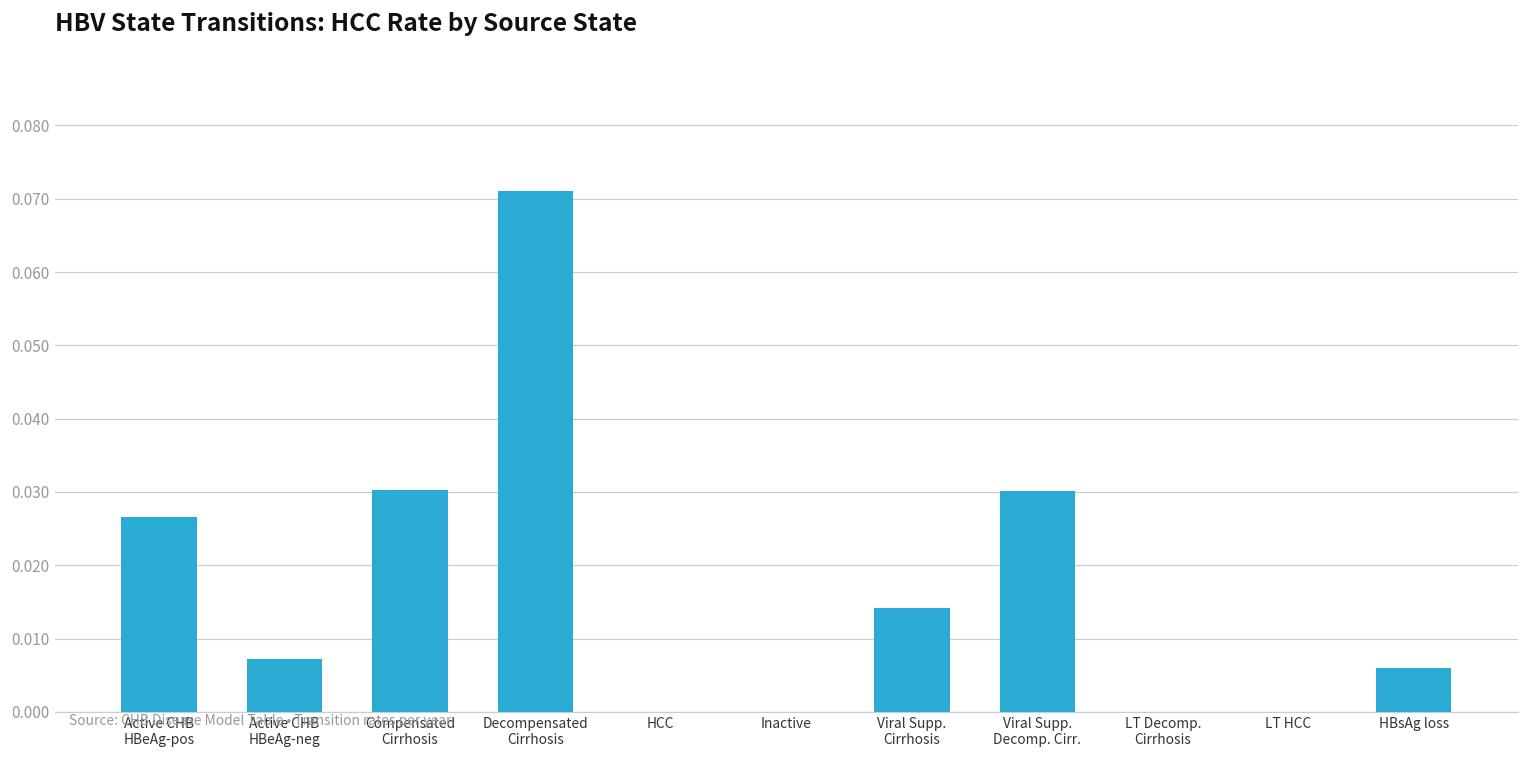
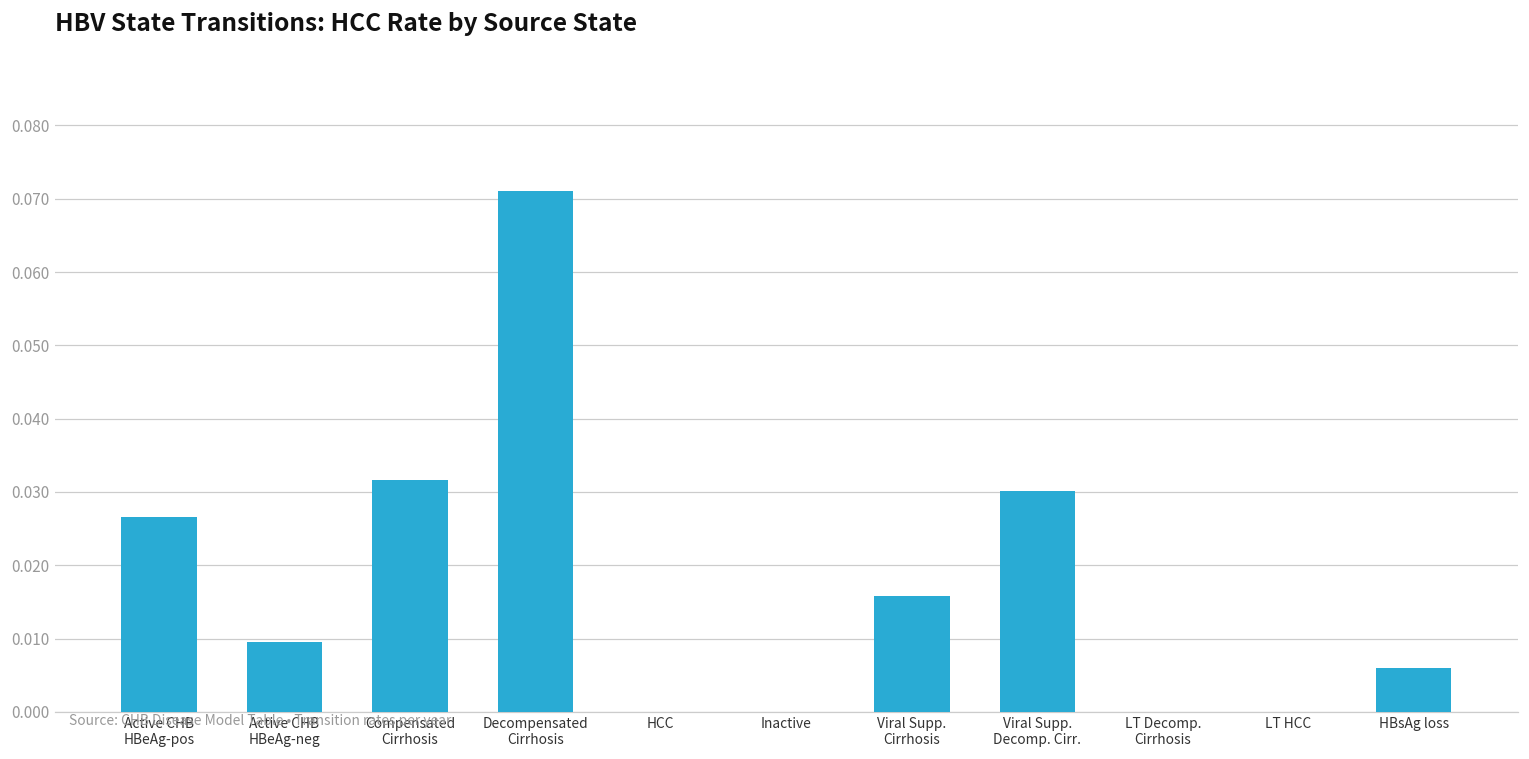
  {
    "Active CHB HBeAg-pos": 0.027,
-   "Active CHB HBeAg-neg": 0.007,
-   "Compensated Cirrhosis": 0.030,
+   "Active CHB HBeAg-neg": 0.010,
+   "Compensated Cirrhosis": 0.032,
    "Decompensated Cirrhosis": 0.071,
    "HCC": 0.000,
    "Inactive": 0.000,
-   "Viral Supp. Cirrhosis": 0.014,
+   "Viral Supp. Cirrhosis": 0.016,
    "Viral Supp. Decomp. Cirr.": 0.030,
    "LT Decomp. Cirrhosis": 0.000,
    "LT HCC": 0.000,
    "HBsAg loss": 0.006
  }
